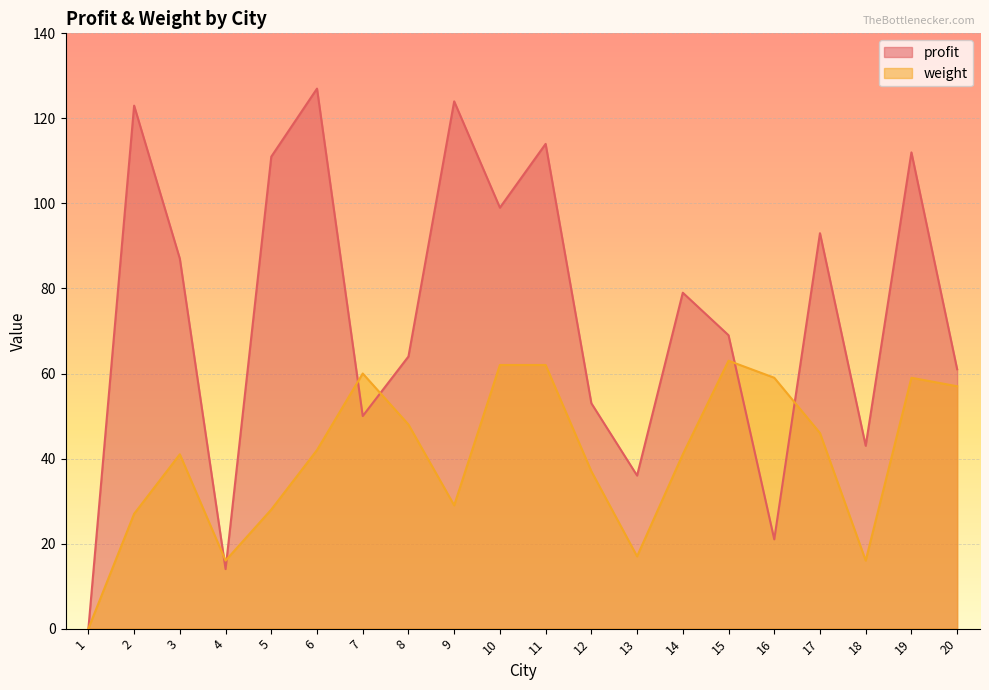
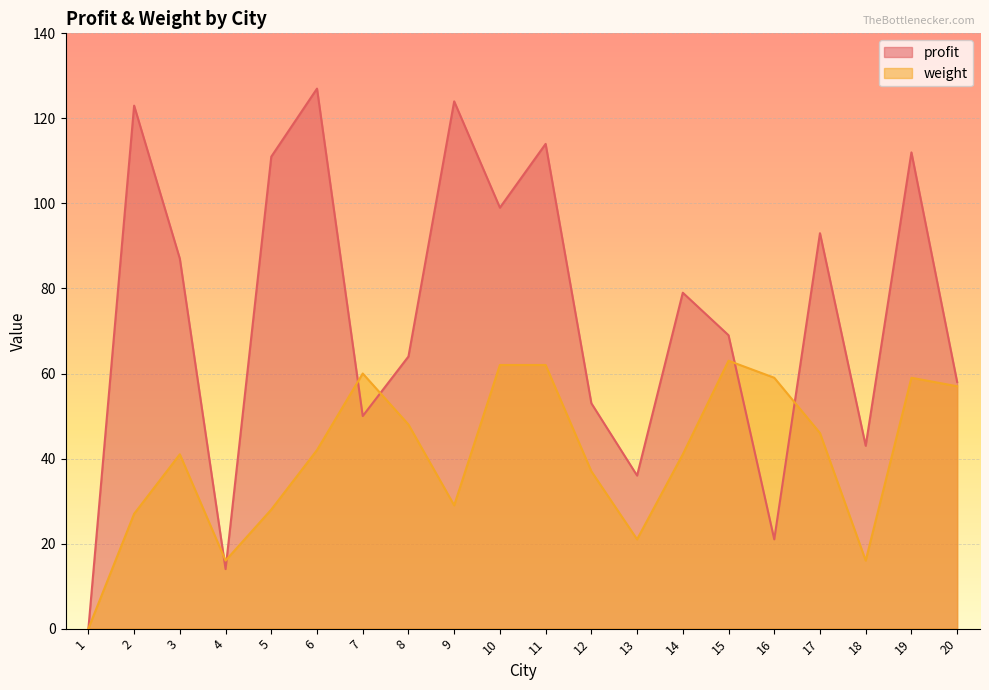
  {
    "profit": {
      "2": 123,
      "3": 87,
      "4": 14,
      "5": 111,
      "6": 127,
      "7": 50,
      "8": 64,
      "9": 124,
      "10": 99,
      "11": 114,
      "12": 53,
      "13": 36,
      "14": 79,
      "15": 69,
      "16": 21,
      "17": 93,
      "18": 43,
      "19": 112,
-     "20": 61
+     "20": 58
    },
    "weight": {
      "2": 27,
      "3": 41,
      "4": 16,
      "5": 28,
      "6": 42,
      "7": 60,
      "8": 48,
      "9": 29,
      "10": 62,
      "11": 62,
      "12": 37,
-     "13": 17,
+     "13": 21,
      "14": 41,
      "15": 63,
      "16": 59,
      "17": 46,
      "18": 16,
      "19": 59,
      "20": 57
    }
  }
